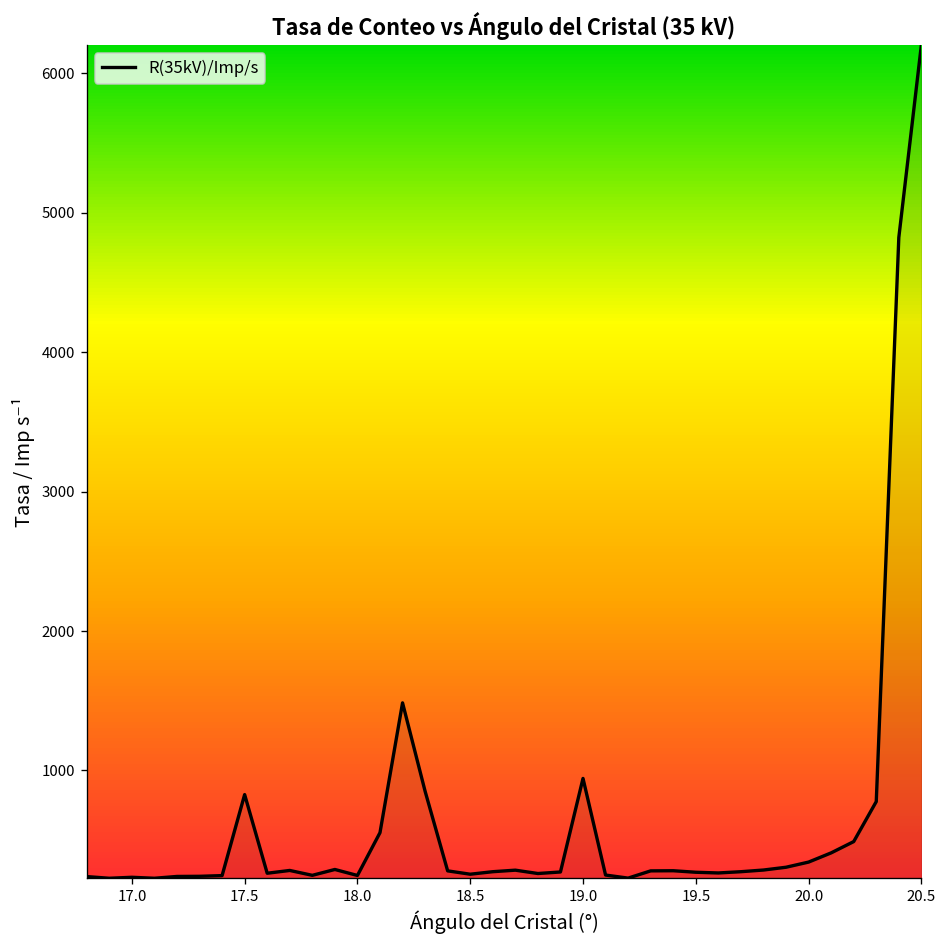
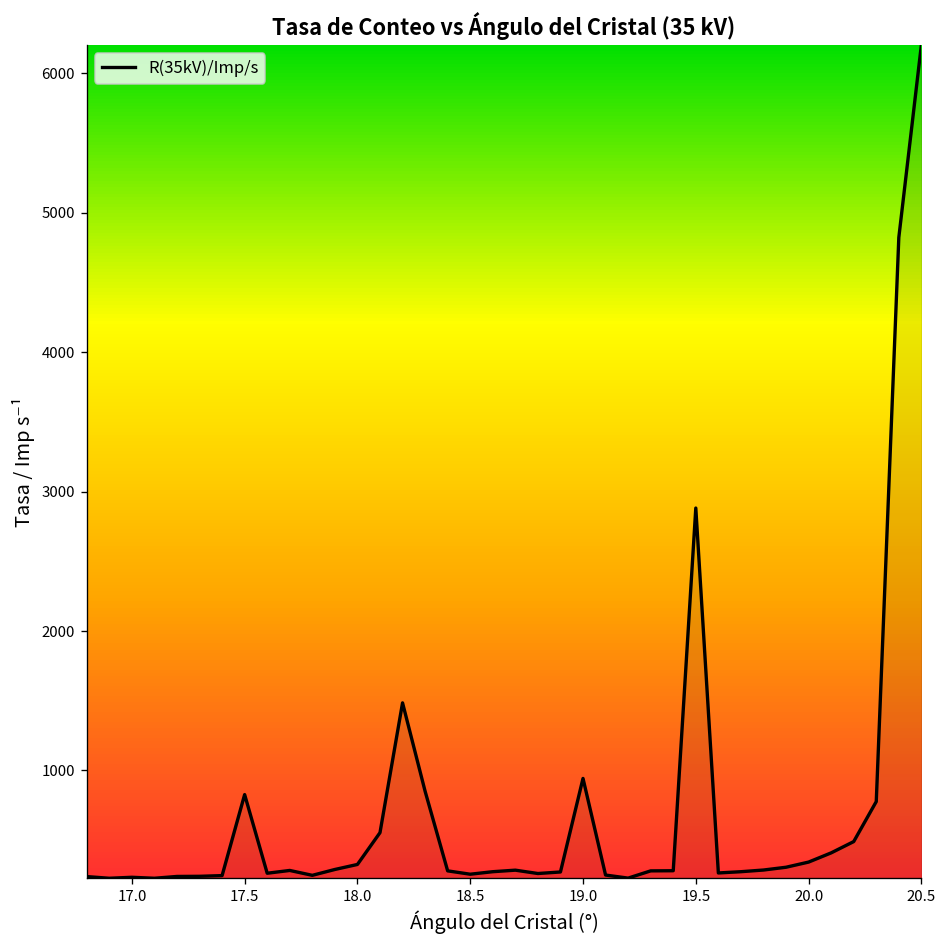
  {
    "17.0": 230,
    "17.5": 830,
-   "18.0": 250,
+   "18.0": 330,
    "18.5": 260,
    "19.0": 940,
-   "19.5": 270,
+   "19.5": 2880,
    "20.0": 340,
    "20.5": 6200
  }
